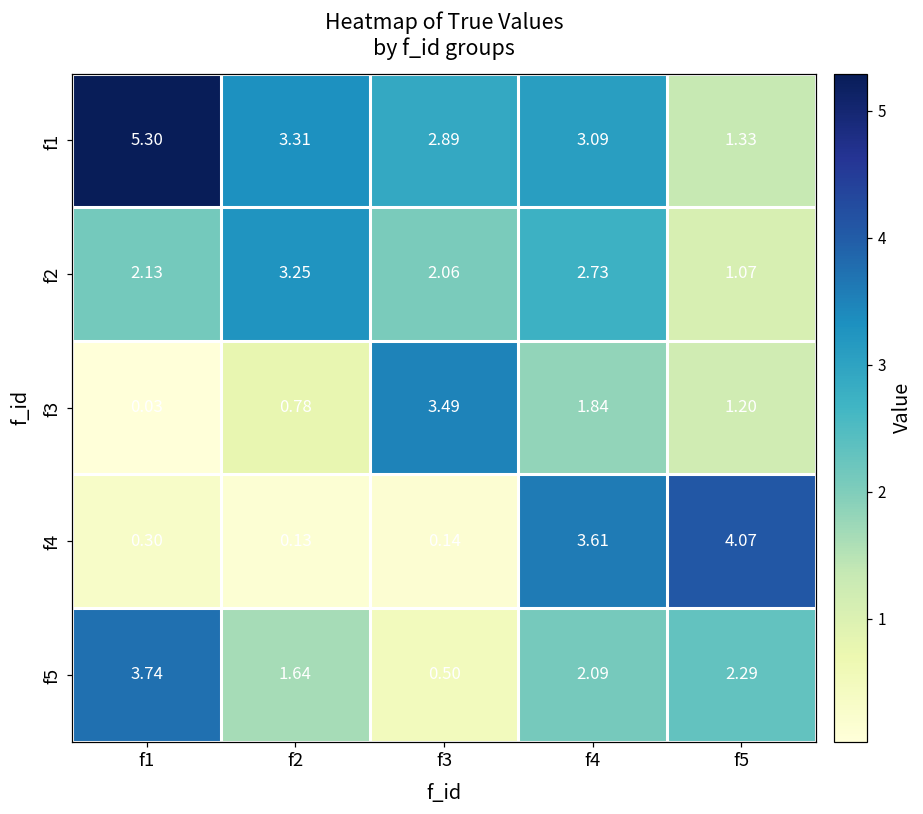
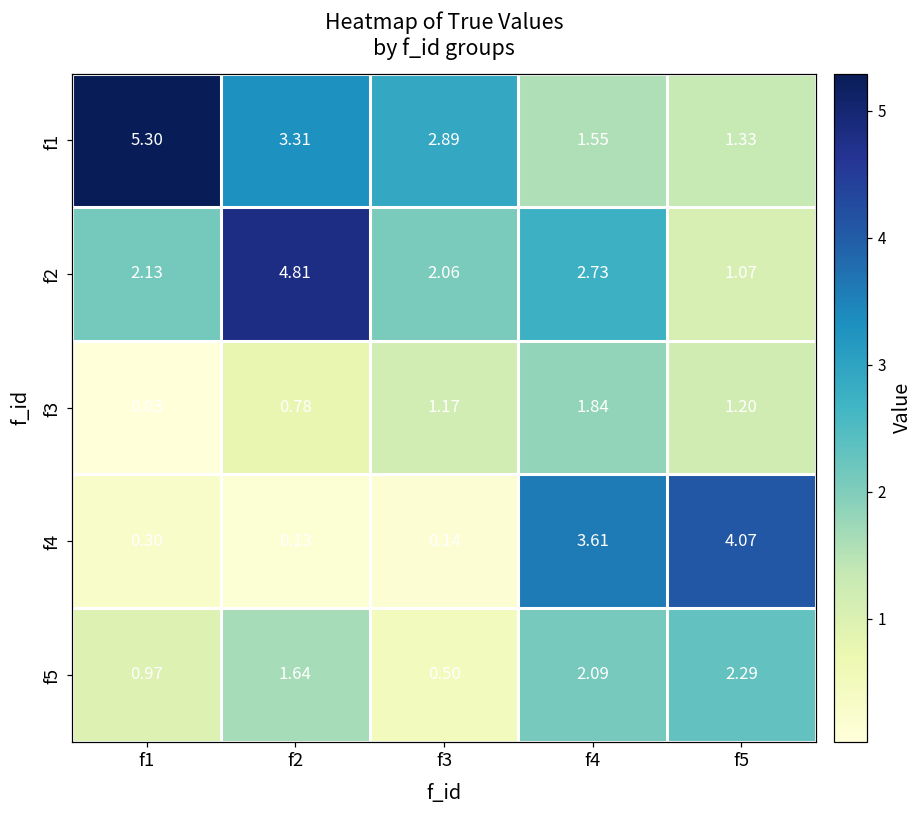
  {
    "f1": {
      "f1": 5.30,
      "f2": 3.31,
      "f3": 2.89,
-     "f4": 3.09,
+     "f4": 1.55,
      "f5": 1.33
    },
    "f2": {
      "f1": 2.13,
-     "f2": 3.25,
+     "f2": 4.81,
      "f3": 2.06,
      "f4": 2.73,
      "f5": 1.07
    },
    "f3": {
      "f2": 0.78,
-     "f3": 3.49,
+     "f3": 1.17,
      "f4": 1.84,
      "f5": 1.20
    },
    "f4": {
      "f1": 0.30,
      "f4": 3.61,
      "f5": 4.07
    },
    "f5": {
-     "f1": 3.74,
+     "f1": 0.97,
      "f2": 1.64,
      "f3": 0.50,
      "f4": 2.09,
      "f5": 2.29
    }
  }
